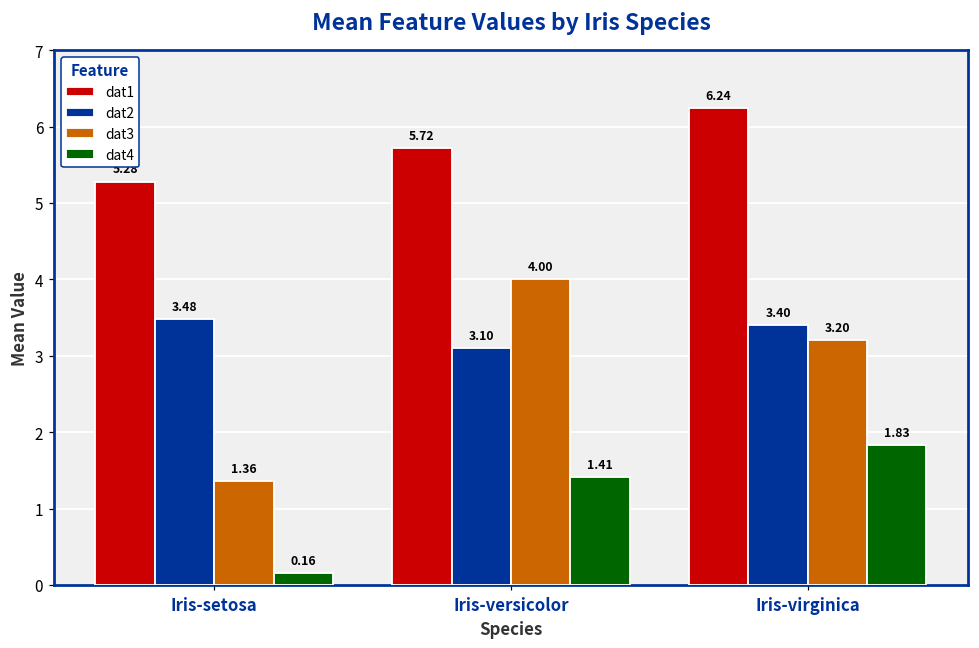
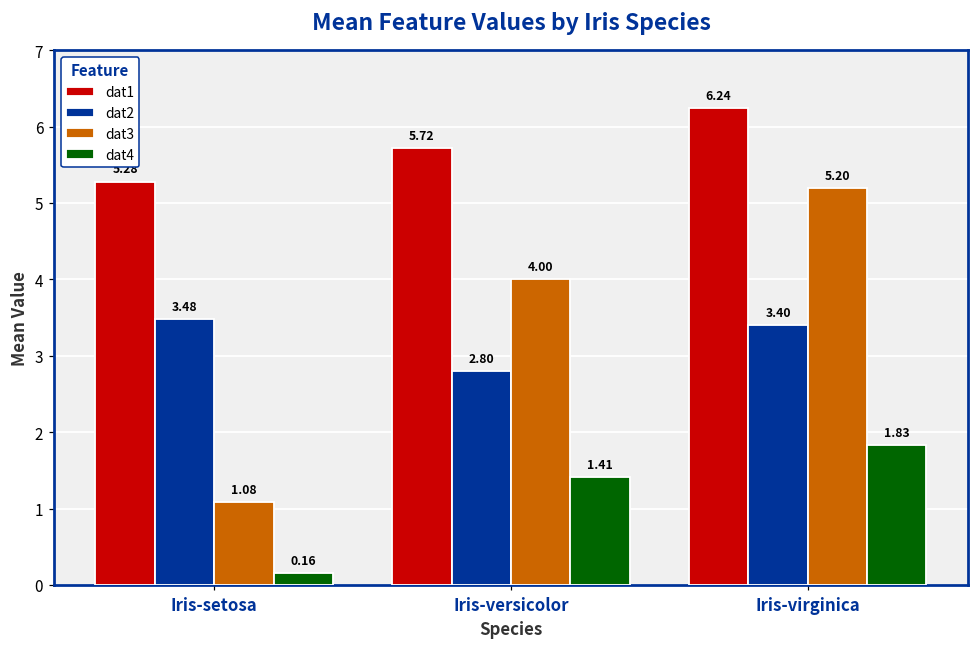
  {
    "dat1": {
      "Iris-versicolor": 5.72,
      "Iris-virginica": 6.24
    },
    "dat2": {
      "Iris-setosa": 3.48,
-     "Iris-versicolor": 3.10,
+     "Iris-versicolor": 2.80,
      "Iris-virginica": 3.40
    },
    "dat3": {
-     "Iris-setosa": 1.36,
+     "Iris-setosa": 1.08,
      "Iris-versicolor": 4.00,
-     "Iris-virginica": 3.20
+     "Iris-virginica": 5.20
    },
    "dat4": {
      "Iris-setosa": 0.16,
      "Iris-versicolor": 1.41,
      "Iris-virginica": 1.83
    }
  }
